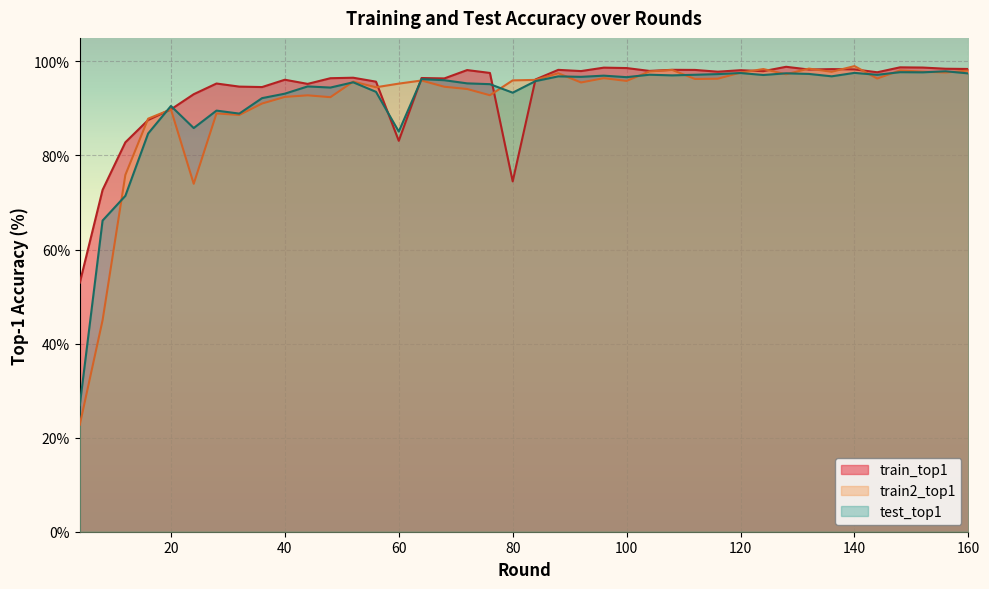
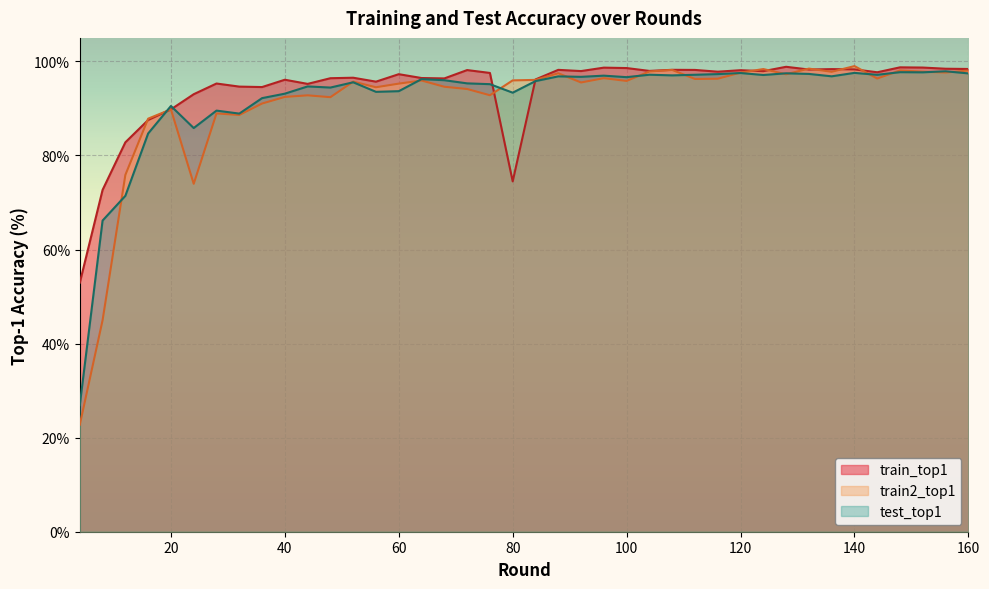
  {
    "train_top1": {
      "40": "96%",
-     "60": "83%",
+     "60": "97%",
      "80": "74%",
      "100": "99%",
      "140": "98%"
    },
    "train2_top1": {
      "40": "92%",
      "60": "95%",
      "80": "96%",
      "100": "96%",
      "140": "99%"
    },
    "test_top1": {
      "20": "91%",
      "40": "93%",
-     "60": "85%",
+     "60": "94%",
      "80": "93%",
      "100": "97%",
      "140": "98%",
      "160": "97%"
    }
  }
